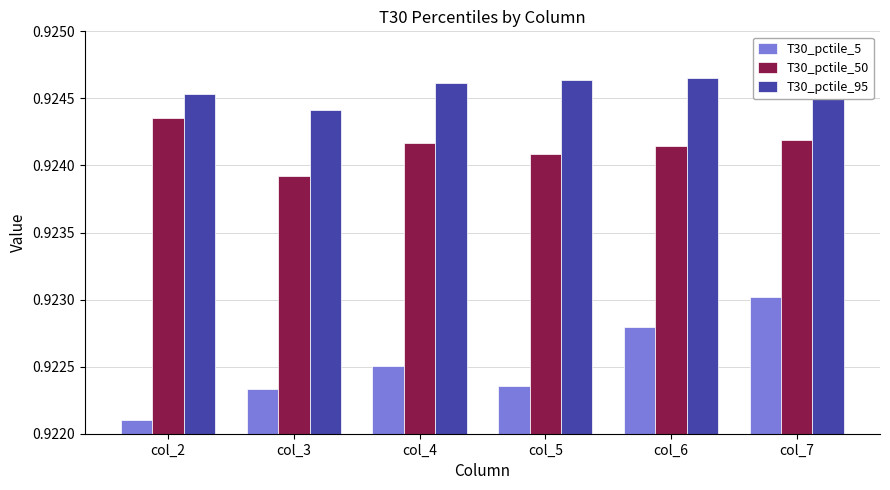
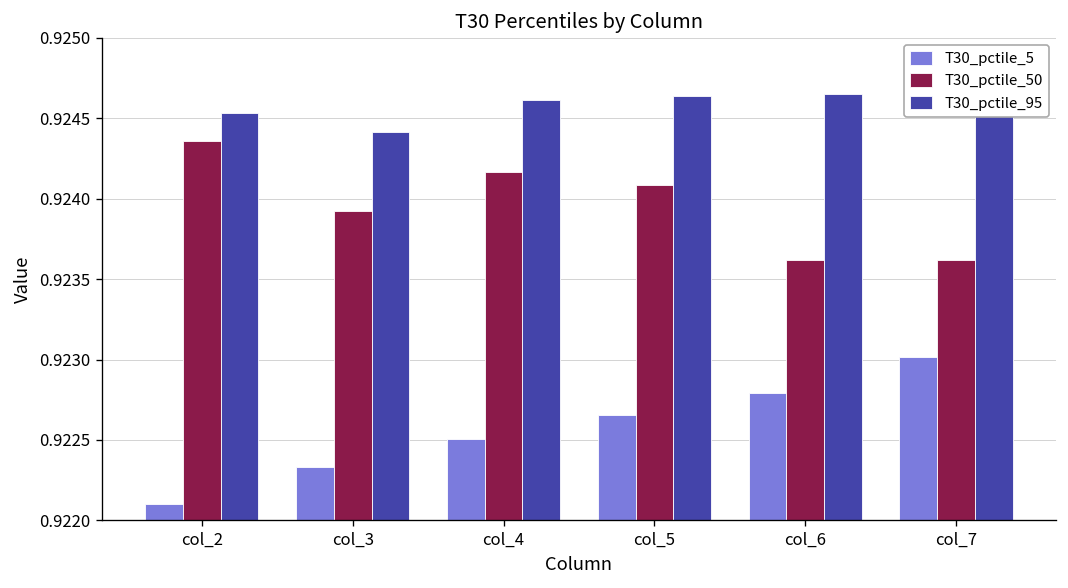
  {
    "T30_pctile_5": {
      "col_2": 0.92210,
      "col_3": 0.92233,
      "col_4": 0.92251,
-     "col_5": 0.92236,
+     "col_5": 0.92266,
      "col_6": 0.92279,
      "col_7": 0.92302
    },
    "T30_pctile_50": {
      "col_2": 0.92436,
      "col_3": 0.92392,
      "col_4": 0.92417,
      "col_5": 0.92408,
-     "col_6": 0.92414,
-     "col_7": 0.92419
+     "col_6": 0.92362,
+     "col_7": 0.92362
    },
    "T30_pctile_95": {
      "col_2": 0.92453,
      "col_3": 0.92442,
      "col_4": 0.92461,
      "col_5": 0.92463,
      "col_6": 0.92465
    }
  }
